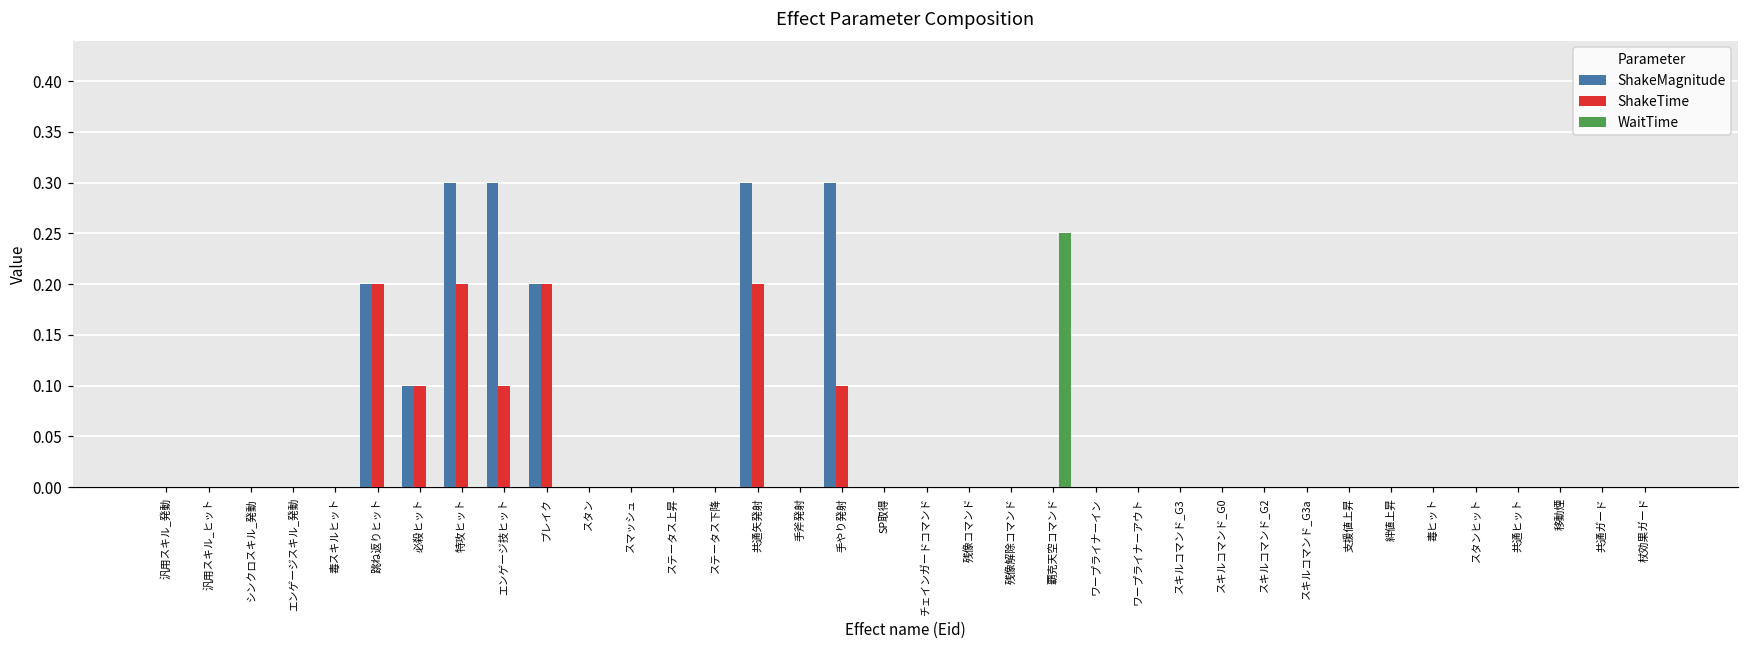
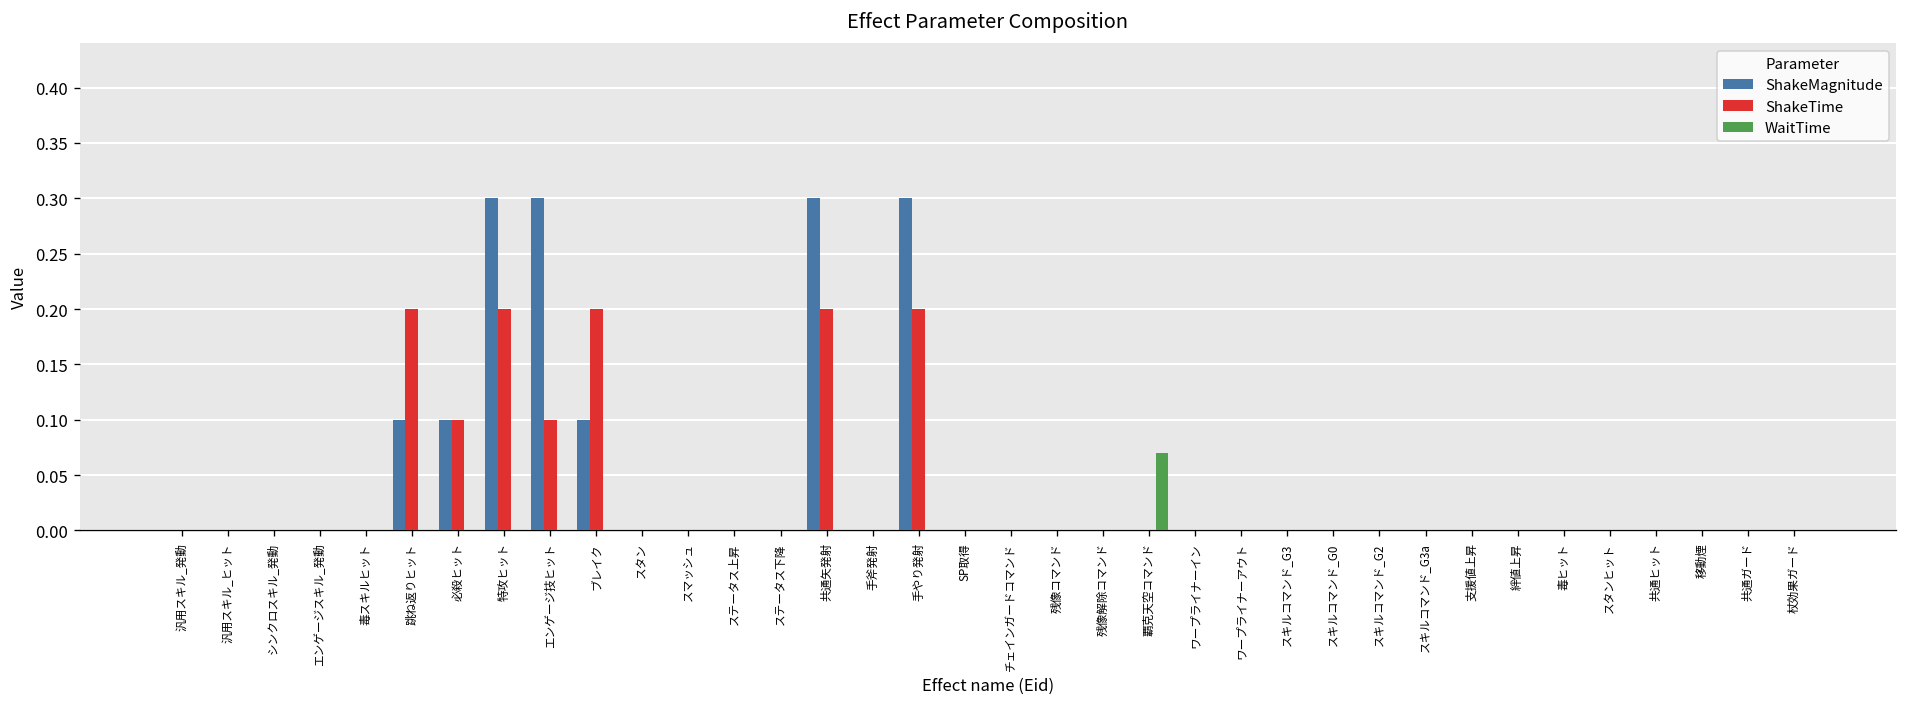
  {
    "ShakeMagnitude": {
      "汎用スキル_発動": 0.0,
      "汎用スキル_ヒット": 0.0,
      "シンクロスキル_発動": 0.0,
      "エンゲージスキル_発動": 0.0,
      "毒スキルヒット": 0.0,
-     "跳ね返りヒット": 0.2,
+     "跳ね返りヒット": 0.1,
      "必殺ヒット": 0.1,
      "特攻ヒット": 0.3,
      "エンゲージ技ヒット": 0.3,
-     "ブレイク": 0.2,
+     "ブレイク": 0.1,
      "スタン": 0.0,
      "スマッシュ": 0.0,
      "ステータス上昇": 0.0,
      "ステータス下降": 0.0,
      "共通矢発射": 0.3,
      "手斧発射": 0.0,
      "手やり発射": 0.3,
      "SP取得": 0.0,
      "チェインガードコマンド": 0.0,
      "残像コマンド": 0.0,
      "残像解除コマンド": 0.0,
      "覇克天空コマンド": 0.0,
      "ワープライナーイン": 0.0,
      "ワープライナーアウト": 0.0,
      "スキルコマンド_G3": 0.0,
      "スキルコマンド_G0": 0.0,
      "スキルコマンド_G2": 0.0,
      "スキルコマンド_G3a": 0.0,
      "支援値上昇": 0.0,
      "絆値上昇": 0.0,
      "毒ヒット": 0.0,
      "スタンヒット": 0.0,
      "共通ヒット": 0.0,
      "移動煙": 0.0,
      "共通ガード": 0.0,
      "杖効果ガード": 0.0
    },
    "ShakeTime": {
      "汎用スキル_発動": 0.0,
      "汎用スキル_ヒット": 0.0,
      "シンクロスキル_発動": 0.0,
      "エンゲージスキル_発動": 0.0,
      "毒スキルヒット": 0.0,
      "跳ね返りヒット": 0.2,
      "必殺ヒット": 0.1,
      "特攻ヒット": 0.2,
      "エンゲージ技ヒット": 0.1,
      "ブレイク": 0.2,
      "スタン": 0.0,
      "スマッシュ": 0.0,
      "ステータス上昇": 0.0,
      "ステータス下降": 0.0,
      "共通矢発射": 0.2,
      "手斧発射": 0.0,
-     "手やり発射": 0.1,
+     "手やり発射": 0.2,
      "SP取得": 0.0,
      "チェインガードコマンド": 0.0,
      "残像コマンド": 0.0,
      "残像解除コマンド": 0.0,
      "覇克天空コマンド": 0.0,
      "ワープライナーイン": 0.0,
      "ワープライナーアウト": 0.0,
      "スキルコマンド_G3": 0.0,
      "スキルコマンド_G0": 0.0,
      "スキルコマンド_G2": 0.0,
      "スキルコマンド_G3a": 0.0,
      "支援値上昇": 0.0,
      "絆値上昇": 0.0,
      "毒ヒット": 0.0,
      "スタンヒット": 0.0,
      "共通ヒット": 0.0,
      "移動煙": 0.0,
      "共通ガード": 0.0,
      "杖効果ガード": 0.0
    },
    "WaitTime": {
      "汎用スキル_発動": 0.00,
      "汎用スキル_ヒット": 0.00,
      "シンクロスキル_発動": 0.00,
      "エンゲージスキル_発動": 0.00,
      "毒スキルヒット": 0.00,
      "跳ね返りヒット": 0.00,
      "必殺ヒット": 0.00,
      "特攻ヒット": 0.00,
      "エンゲージ技ヒット": 0.00,
      "ブレイク": 0.00,
      "スタン": 0.00,
      "スマッシュ": 0.00,
      "ステータス上昇": 0.00,
      "ステータス下降": 0.00,
      "共通矢発射": 0.00,
      "手斧発射": 0.00,
      "手やり発射": 0.00,
      "SP取得": 0.00,
      "チェインガードコマンド": 0.00,
      "残像コマンド": 0.00,
      "残像解除コマンド": 0.00,
-     "覇克天空コマンド": 0.25,
+     "覇克天空コマンド": 0.07,
      "ワープライナーイン": 0.00,
      "ワープライナーアウト": 0.00,
      "スキルコマンド_G3": 0.00,
      "スキルコマンド_G0": 0.00,
      "スキルコマンド_G2": 0.00,
      "スキルコマンド_G3a": 0.00,
      "支援値上昇": 0.00,
      "絆値上昇": 0.00,
      "毒ヒット": 0.00,
      "スタンヒット": 0.00,
      "共通ヒット": 0.00,
      "移動煙": 0.00,
      "共通ガード": 0.00,
      "杖効果ガード": 0.00
    }
  }
